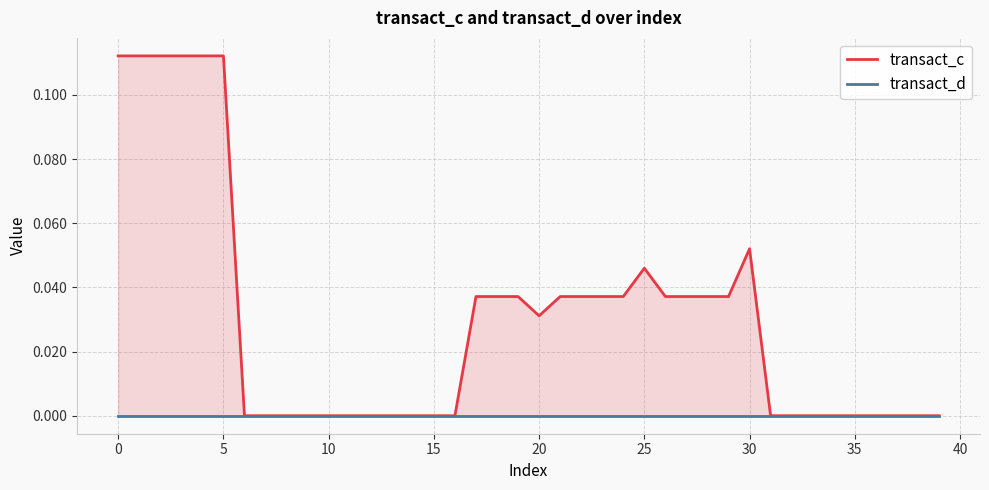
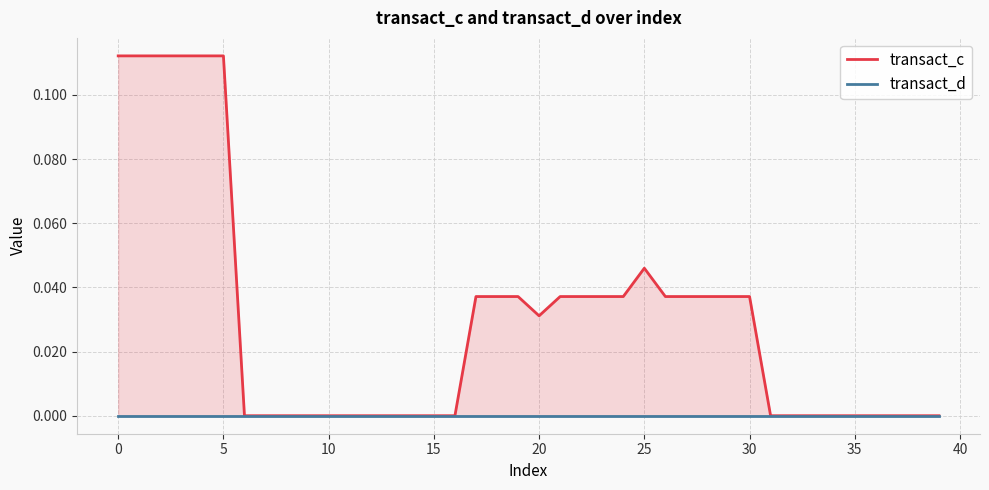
  {
    "transact_c": {
      "0": 0.112,
      "5": 0.112,
      "20": 0.031,
      "25": 0.046,
-     "30": 0.052
+     "30": 0.037
    },
    "transact_d": {
      "0": 0.000,
      "5": 0.000,
      "20": 0.000,
      "25": 0.000,
      "30": 0.000
    }
  }
